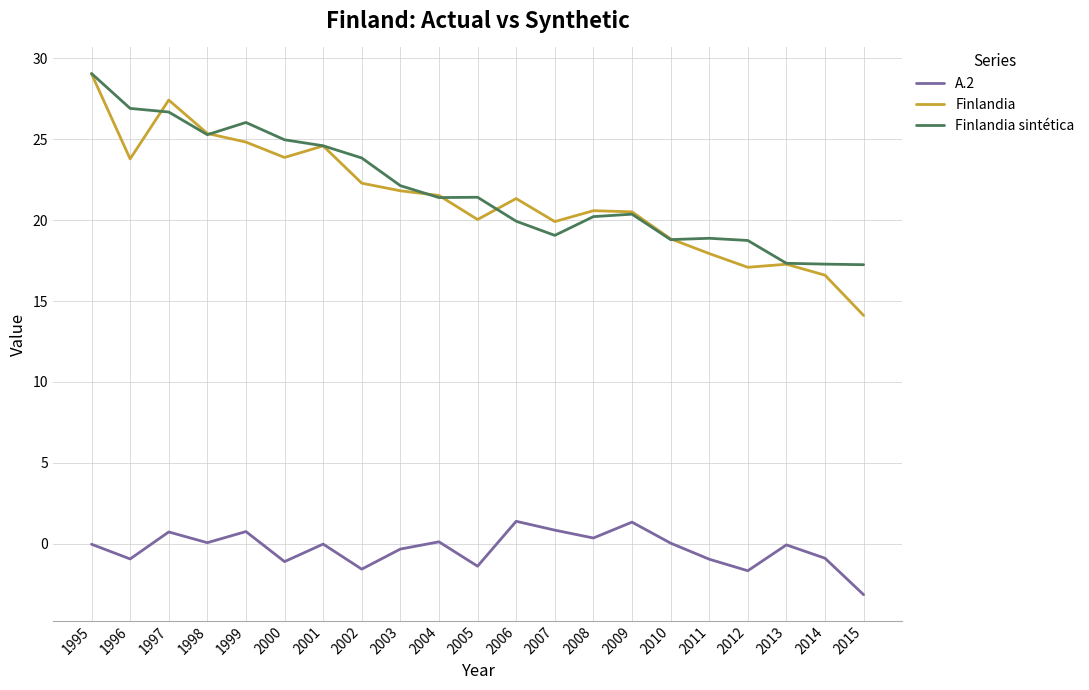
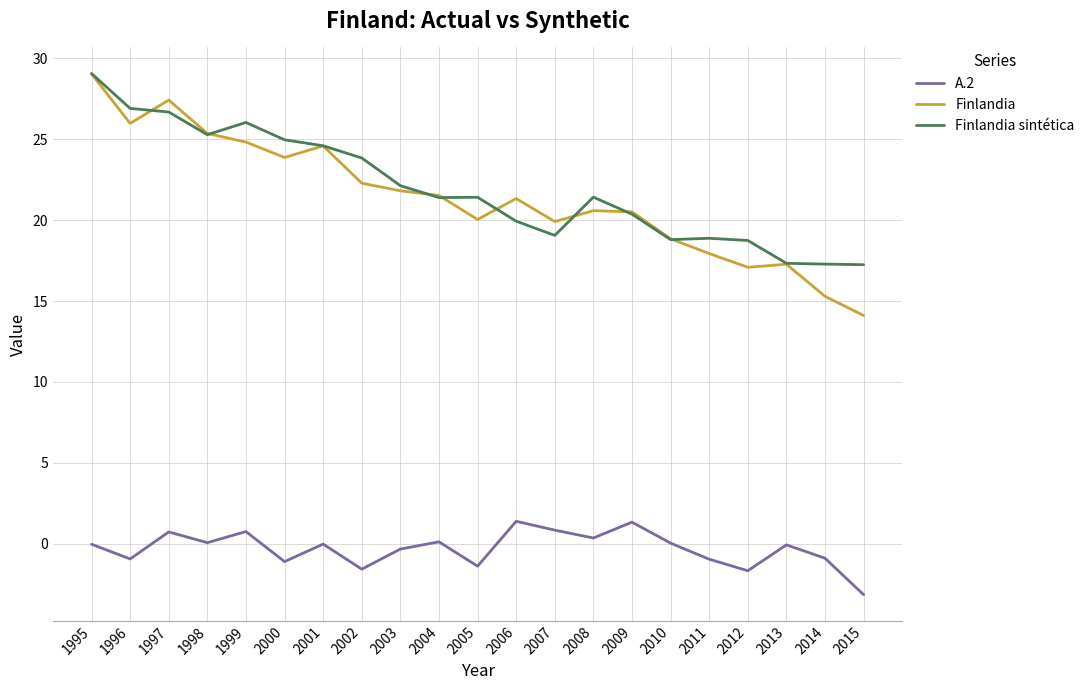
  {
    "A.2": {
      "1995": 0.0,
      "1996": -0.9,
      "1997": 0.7,
      "1998": 0.1,
      "1999": 0.8,
      "2000": -1.1,
      "2001": 0.0,
      "2002": -1.6,
      "2003": -0.3,
      "2004": 0.1,
      "2005": -1.4,
      "2006": 1.4,
      "2007": 0.9,
      "2008": 0.4,
      "2009": 1.3,
      "2010": 0.0,
      "2011": -0.9,
      "2012": -1.7,
      "2013": -0.1,
      "2014": -0.9,
      "2015": -3.1
    },
    "Finlandia": {
-     "1996": 23.8,
+     "1996": 26.0,
      "1997": 27.4,
      "1999": 24.8,
      "2000": 23.9,
      "2002": 22.3,
      "2003": 21.8,
      "2005": 20.0,
      "2006": 21.3,
      "2007": 19.9,
      "2008": 20.6,
      "2011": 17.9,
      "2012": 17.1,
-     "2014": 16.6,
+     "2014": 15.3,
      "2015": 14.1
    },
    "Finlandia sintética": {
      "1996": 26.9,
      "1997": 26.7,
      "1999": 26.0,
      "2000": 25.0,
      "2002": 23.8,
      "2003": 22.1,
      "2005": 21.4,
      "2006": 19.9,
      "2007": 19.1,
-     "2008": 20.2,
+     "2008": 21.4,
      "2011": 18.9,
      "2012": 18.7,
      "2014": 17.3,
      "2015": 17.2
    }
  }
